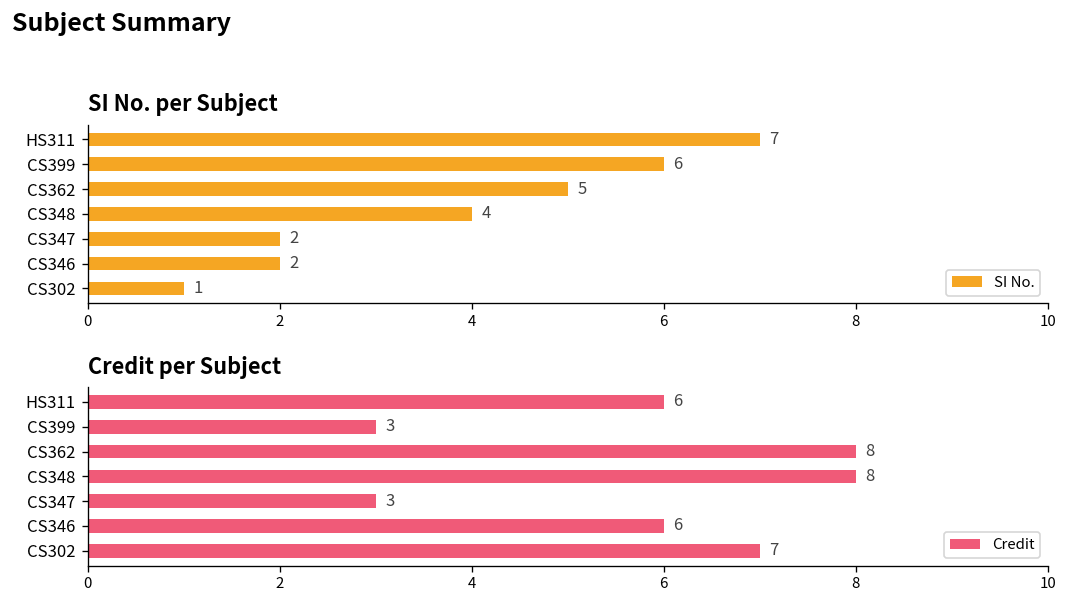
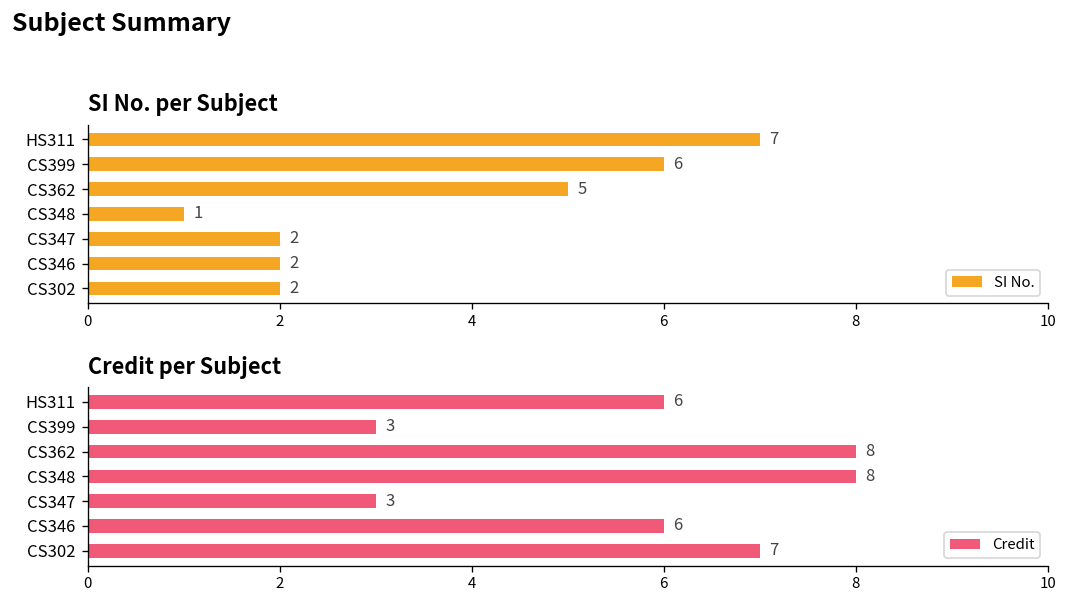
  {
    "SI No. per Subject": {
      "HS311": 7,
      "CS399": 6,
      "CS362": 5,
-     "CS348": 4,
+     "CS348": 1,
      "CS347": 2,
      "CS346": 2,
-     "CS302": 1
+     "CS302": 2
    },
    "Credit per Subject": {
      "HS311": 6,
      "CS399": 3,
      "CS362": 8,
      "CS348": 8,
      "CS347": 3,
      "CS346": 6,
      "CS302": 7
    }
  }
